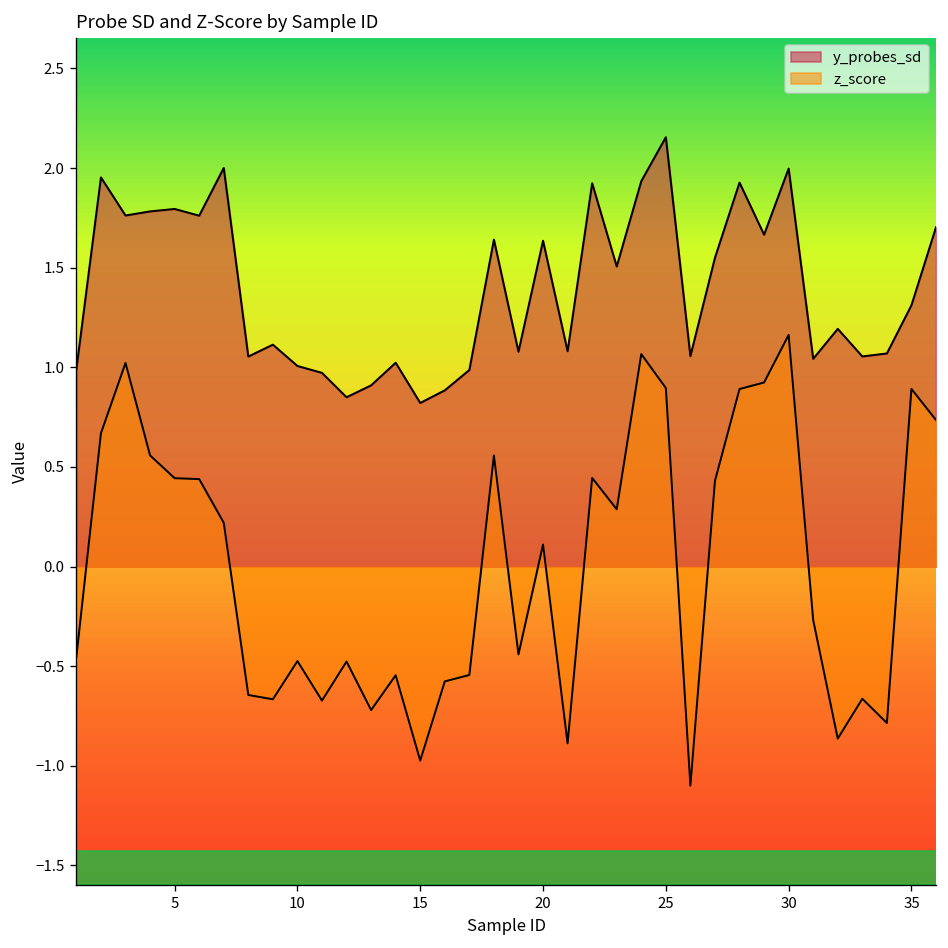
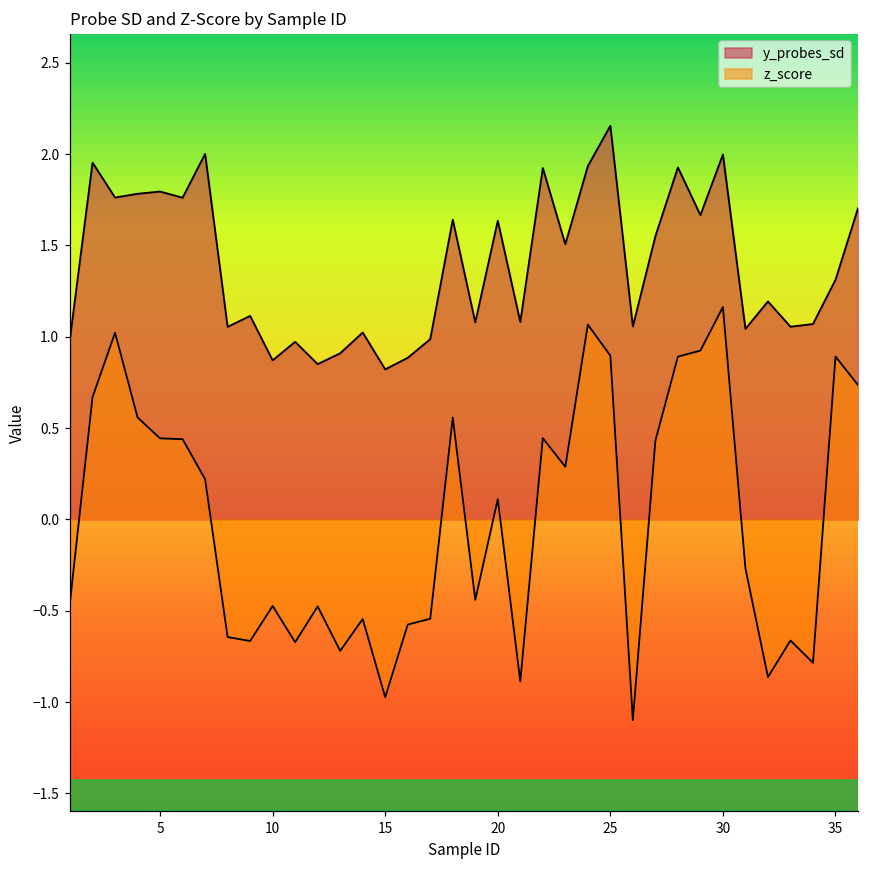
  {
    "y_probes_sd": {
      "5": 1.80,
-     "10": 1.01,
+     "10": 0.87,
      "15": 0.82,
      "20": 1.64,
      "25": 2.16,
      "30": 2.00,
      "35": 1.31
    }
  }
